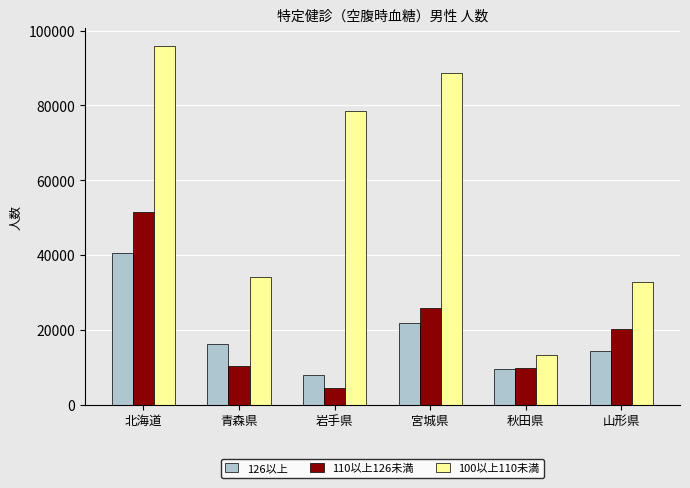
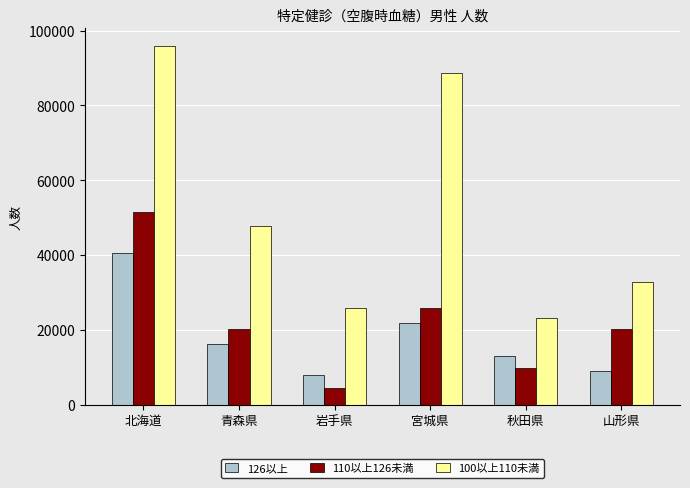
  {
    "126以上": {
      "北海道": 41000,
      "青森県": 16000,
      "岩手県": 8000,
      "宮城県": 22000,
-     "秋田県": 10000,
-     "山形県": 14000
+     "秋田県": 13000,
+     "山形県": 9000
    },
    "110以上126未満": {
      "北海道": 51000,
-     "青森県": 10000,
+     "青森県": 20000,
      "岩手県": 5000,
      "宮城県": 26000,
      "秋田県": 10000,
      "山形県": 20000
    },
    "100以上110未満": {
      "北海道": 96000,
-     "青森県": 34000,
-     "岩手県": 79000,
+     "青森県": 48000,
+     "岩手県": 26000,
      "宮城県": 89000,
-     "秋田県": 13000,
+     "秋田県": 23000,
      "山形県": 33000
    }
  }
